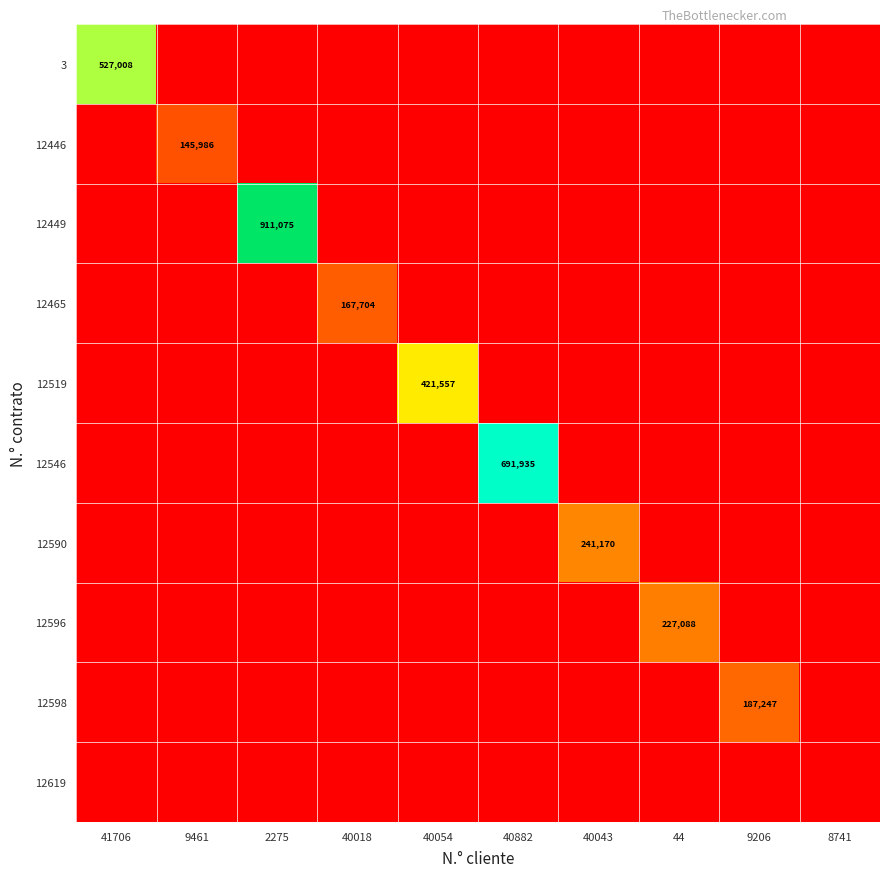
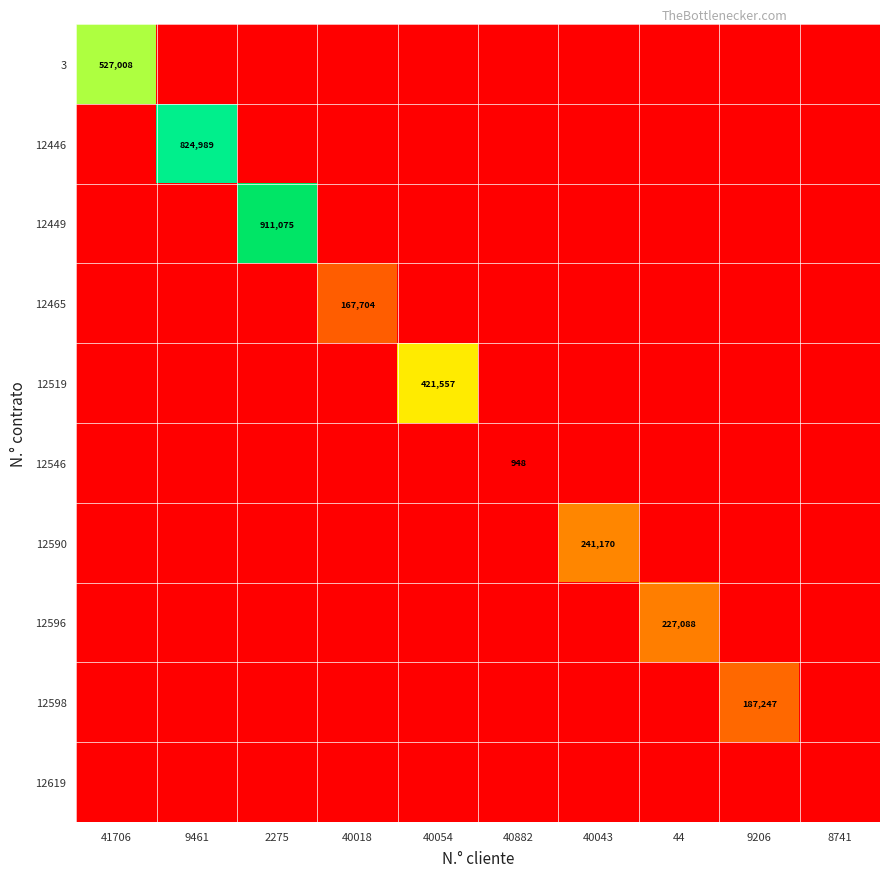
  {
    "3": {
      "41706": "527,008"
    },
    "12446": {
-     "9461": "145,986"
+     "9461": "824,989"
    },
    "12449": {
      "2275": "911,075"
    },
    "12465": {
      "40018": "167,704"
    },
    "12519": {
      "40054": "421,557"
    },
    "12546": {
-     "40882": "691,935"
+     "40882": "948"
    },
    "12590": {
      "40043": "241,170"
    },
    "12596": {
      "44": "227,088"
    },
    "12598": {
      "9206": "187,247"
    }
  }
